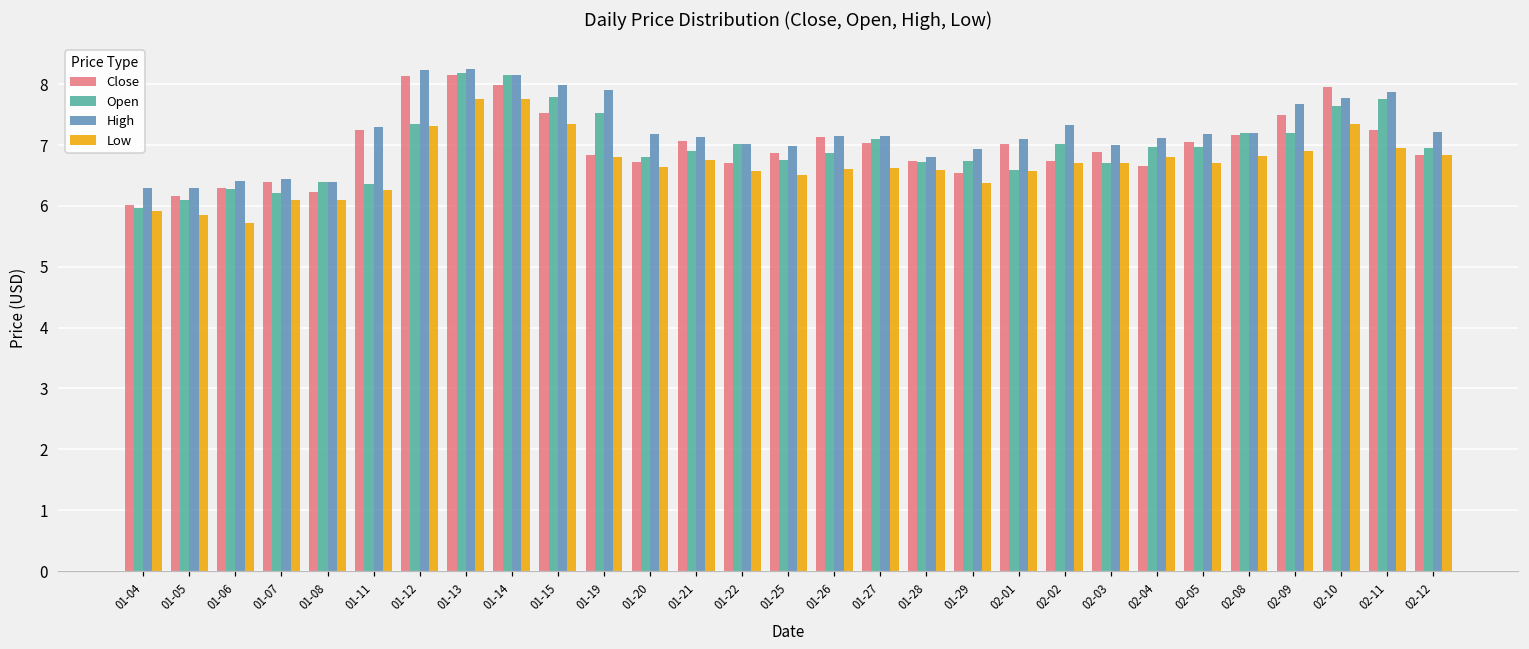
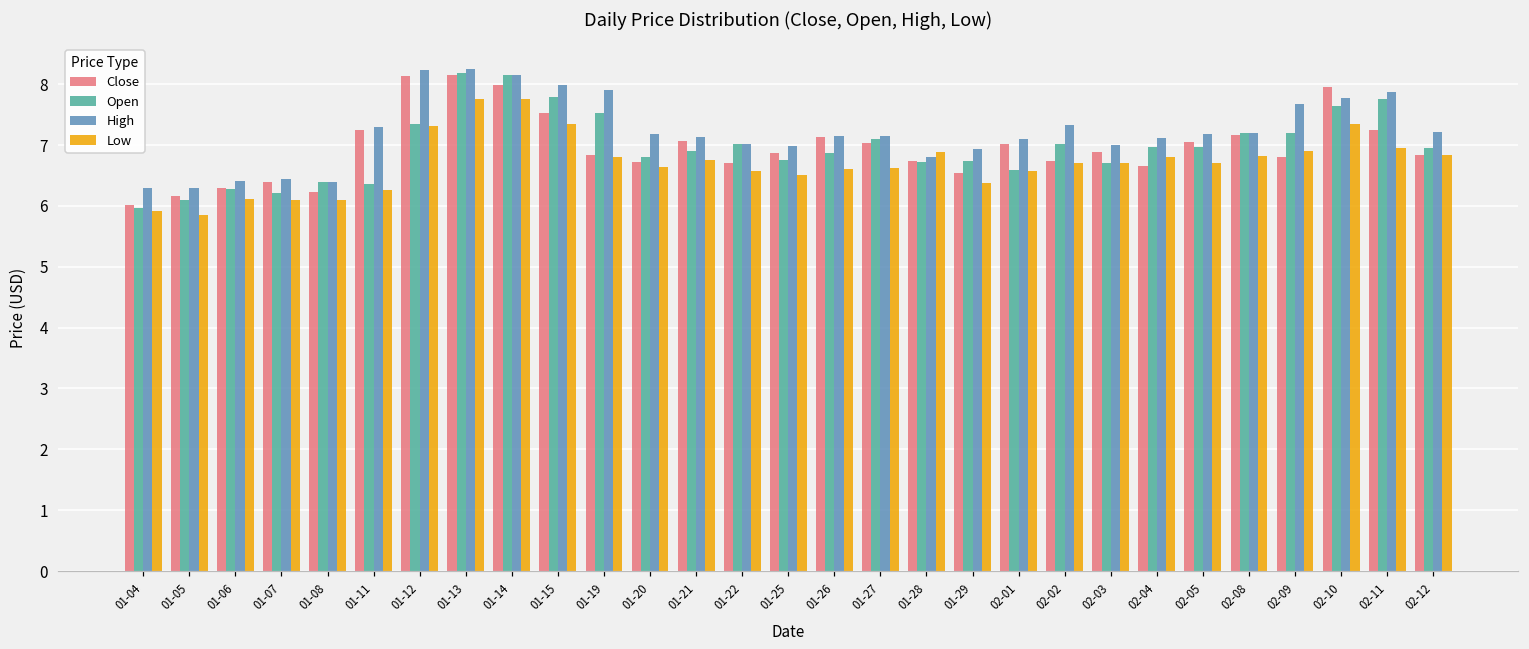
  {
    "Close": {
      "01-04": 6.0,
      "01-05": 6.2,
      "01-06": 6.3,
      "01-07": 6.4,
      "01-08": 6.2,
      "01-11": 7.3,
      "01-12": 8.1,
      "01-13": 8.1,
      "01-14": 8.0,
      "01-15": 7.5,
      "01-19": 6.8,
      "01-20": 6.7,
      "01-21": 7.1,
      "01-22": 6.7,
      "01-25": 6.9,
      "01-26": 7.1,
      "01-27": 7.0,
      "01-28": 6.7,
      "01-29": 6.5,
      "02-01": 7.0,
      "02-02": 6.7,
      "02-03": 6.9,
      "02-04": 6.7,
      "02-05": 7.1,
      "02-08": 7.2,
-     "02-09": 7.5,
+     "02-09": 6.8,
      "02-10": 8.0,
      "02-11": 7.2,
      "02-12": 6.8
    },
    "Low": {
      "01-04": 5.9,
      "01-05": 5.8,
-     "01-06": 5.7,
+     "01-06": 6.1,
      "01-07": 6.1,
      "01-08": 6.1,
      "01-11": 6.3,
      "01-12": 7.3,
      "01-13": 7.8,
      "01-14": 7.8,
      "01-15": 7.3,
      "01-19": 6.8,
      "01-20": 6.6,
      "01-21": 6.8,
      "01-22": 6.6,
      "01-25": 6.5,
      "01-26": 6.6,
      "01-27": 6.6,
-     "01-28": 6.6,
+     "01-28": 6.9,
      "01-29": 6.4,
      "02-01": 6.6,
      "02-02": 6.7,
      "02-03": 6.7,
      "02-04": 6.8,
      "02-05": 6.7,
      "02-08": 6.8,
      "02-09": 6.9,
      "02-10": 7.3,
      "02-11": 7.0,
      "02-12": 6.8
    }
  }
